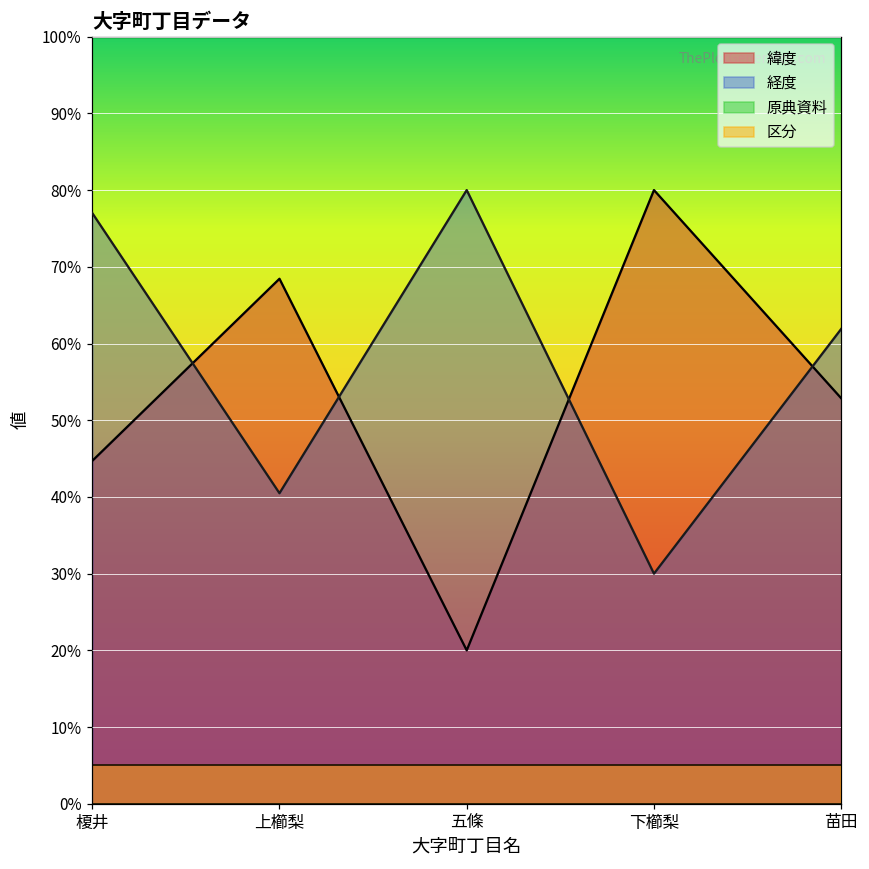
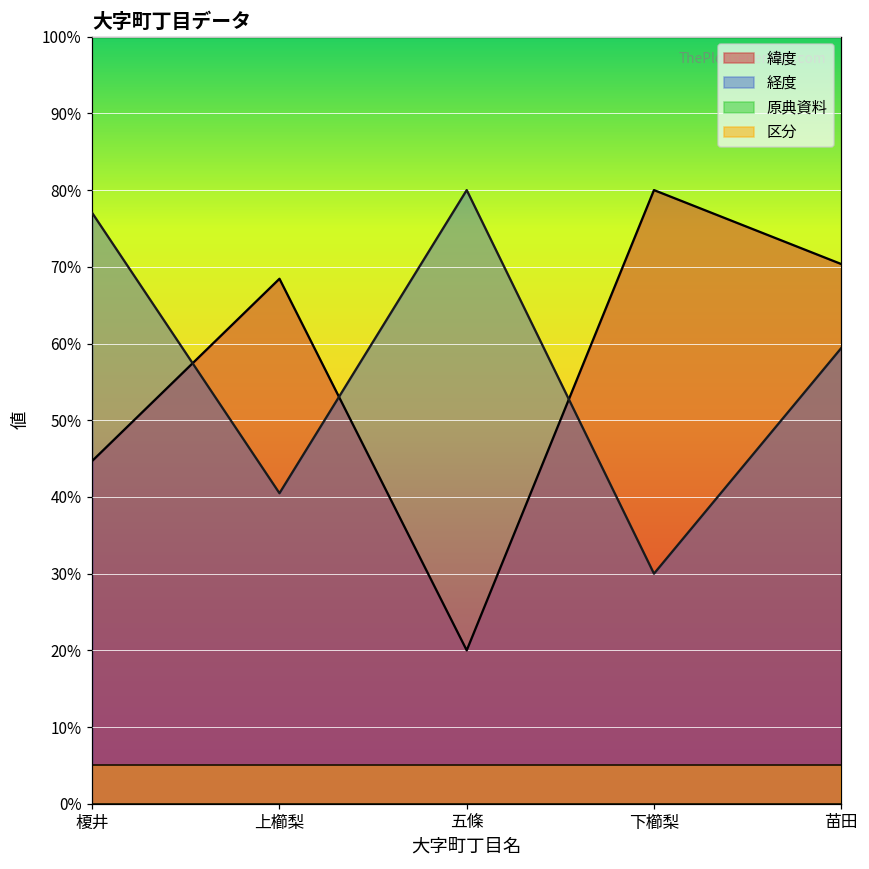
  {
    "緯度": {
      "榎井": "45%",
      "上櫛梨": "68%",
      "五條": "20%",
      "下櫛梨": "80%",
-     "苗田": "53%"
+     "苗田": "70%"
    },
    "経度": {
      "榎井": "77%",
      "上櫛梨": "40%",
      "五條": "80%",
      "下櫛梨": "30%",
-     "苗田": "62%"
+     "苗田": "59%"
    },
    "原典資料": {
      "榎井": "0%",
      "上櫛梨": "0%",
      "五條": "0%",
      "下櫛梨": "0%",
      "苗田": "0%"
    },
    "区分": {
      "榎井": "5%",
      "上櫛梨": "5%",
      "五條": "5%",
      "下櫛梨": "5%",
      "苗田": "5%"
    }
  }
